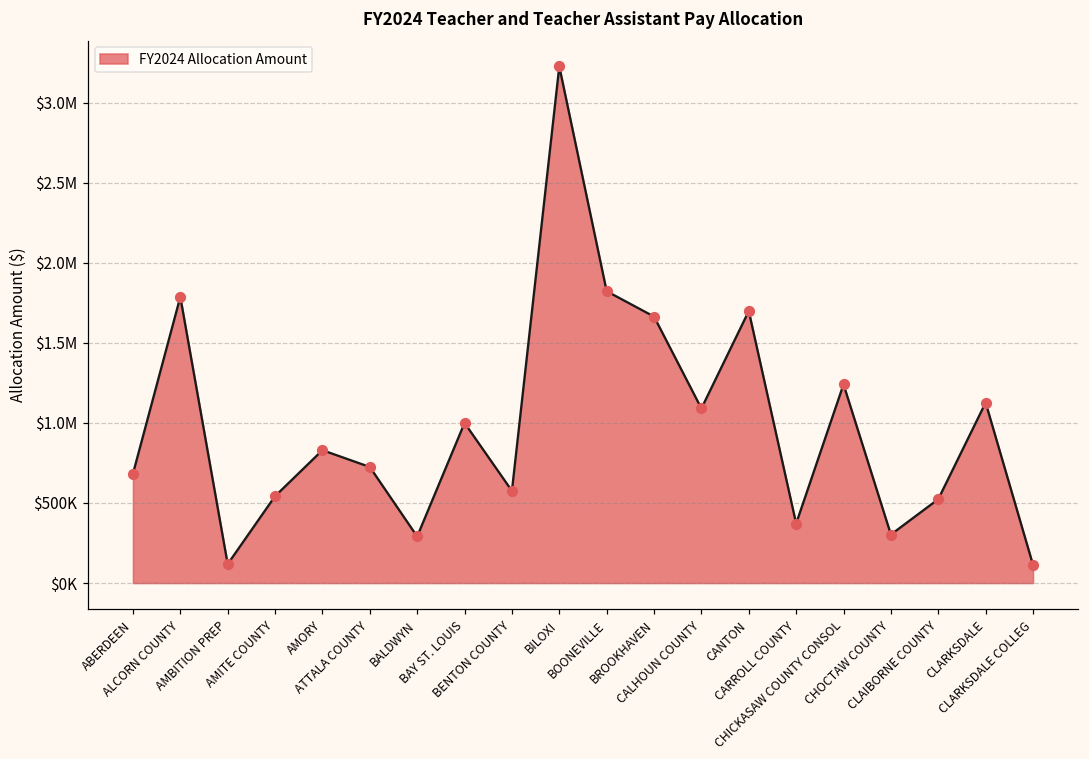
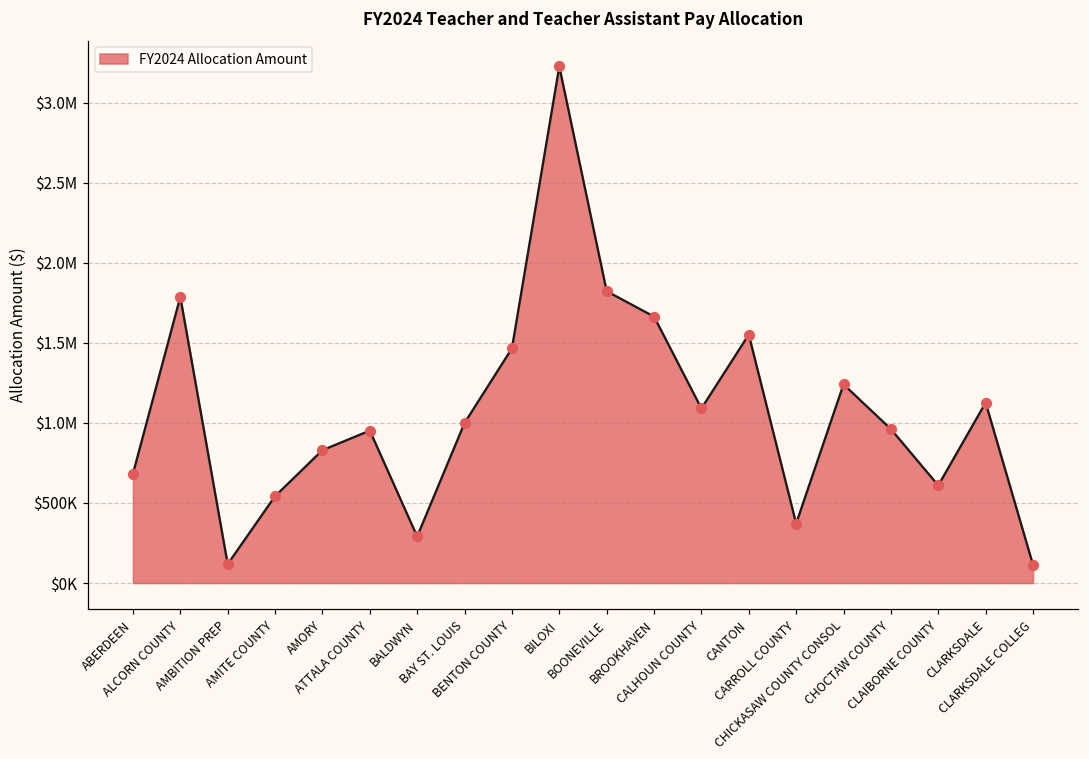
  {
    "ABERDEEN": "$680000",
    "ALCORN COUNTY": "$1790000",
    "AMBITION PREP": "$120000",
    "AMITE COUNTY": "$540000",
    "AMORY": "$830000",
-   "ATTALA COUNTY": "$720000",
+   "ATTALA COUNTY": "$950000",
    "BALDWYN": "$290000",
    "BAY ST. LOUIS": "$1000000",
-   "BENTON COUNTY": "$580000",
+   "BENTON COUNTY": "$1470000",
    "BILOXI": "$3230000",
    "BOONEVILLE": "$1820000",
    "BROOKHAVEN": "$1660000",
    "CALHOUN COUNTY": "$1090000",
-   "CANTON": "$1700000",
+   "CANTON": "$1550000",
    "CARROLL COUNTY": "$370000",
    "CHICKASAW COUNTY CONSOL": "$1240000",
-   "CHOCTAW COUNTY": "$300000",
-   "CLAIBORNE COUNTY": "$520000",
+   "CHOCTAW COUNTY": "$960000",
+   "CLAIBORNE COUNTY": "$610000",
    "CLARKSDALE": "$1130000",
    "CLARKSDALE COLLEG": "$110000"
  }
